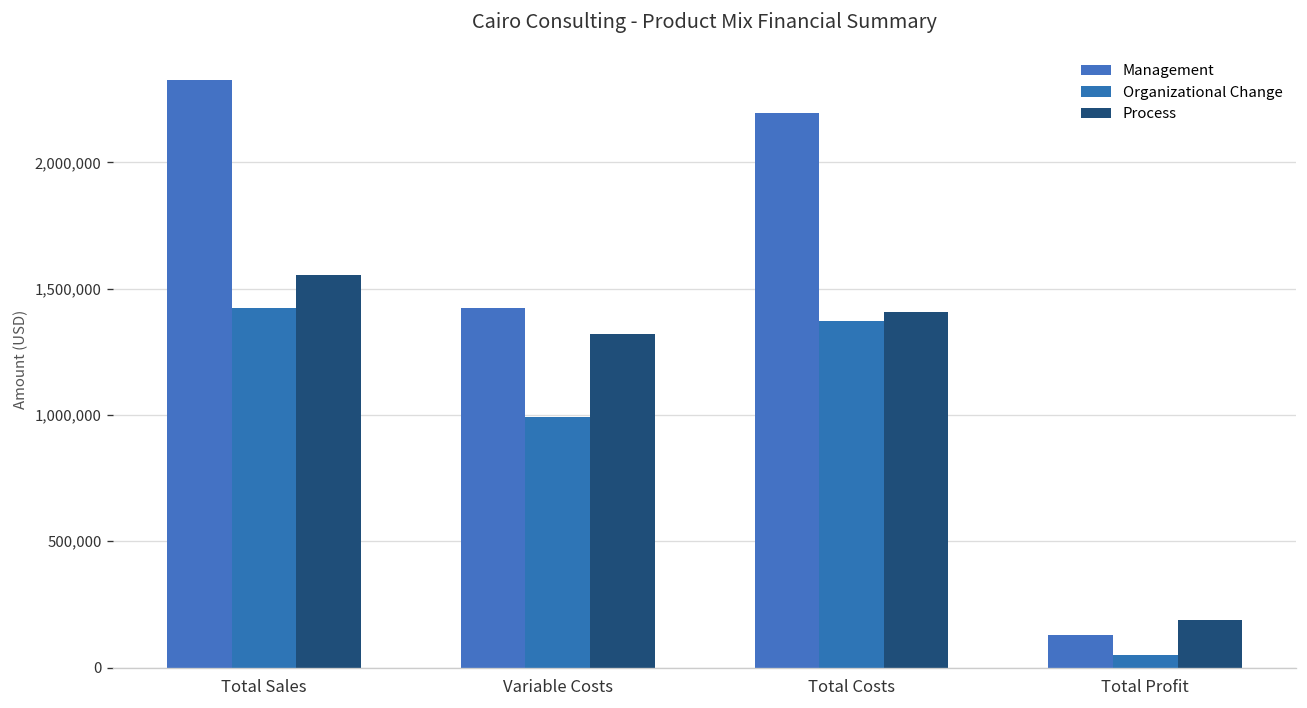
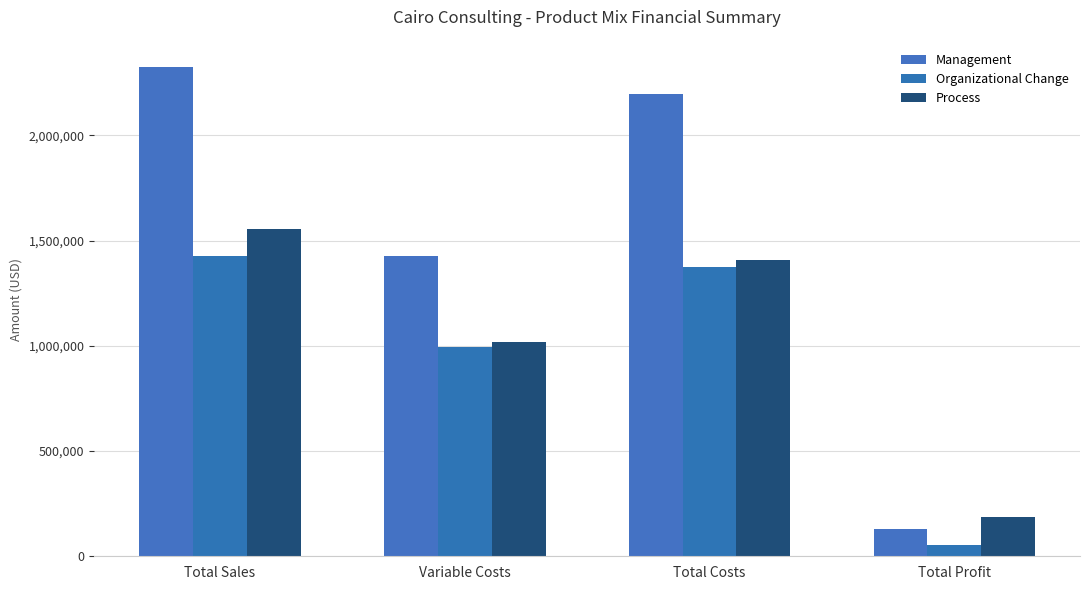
  {
    "Process": {
      "Total Sales": "1,550,000",
-     "Variable Costs": "1,320,000",
+     "Variable Costs": "1,020,000",
      "Total Costs": "1,410,000",
      "Total Profit": "190,000"
    }
  }
